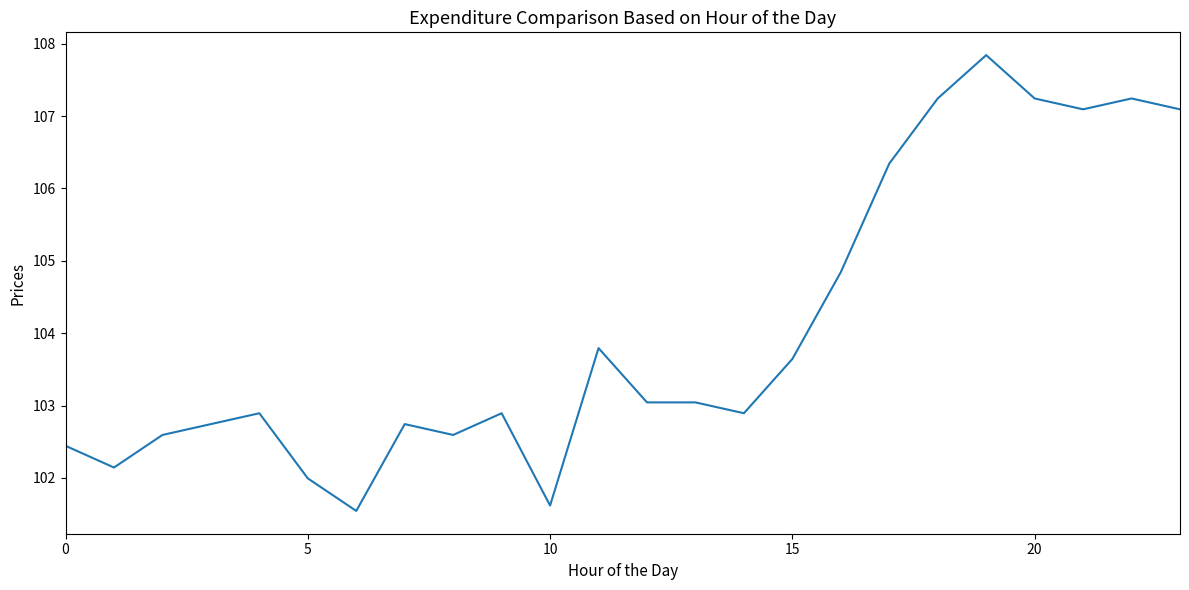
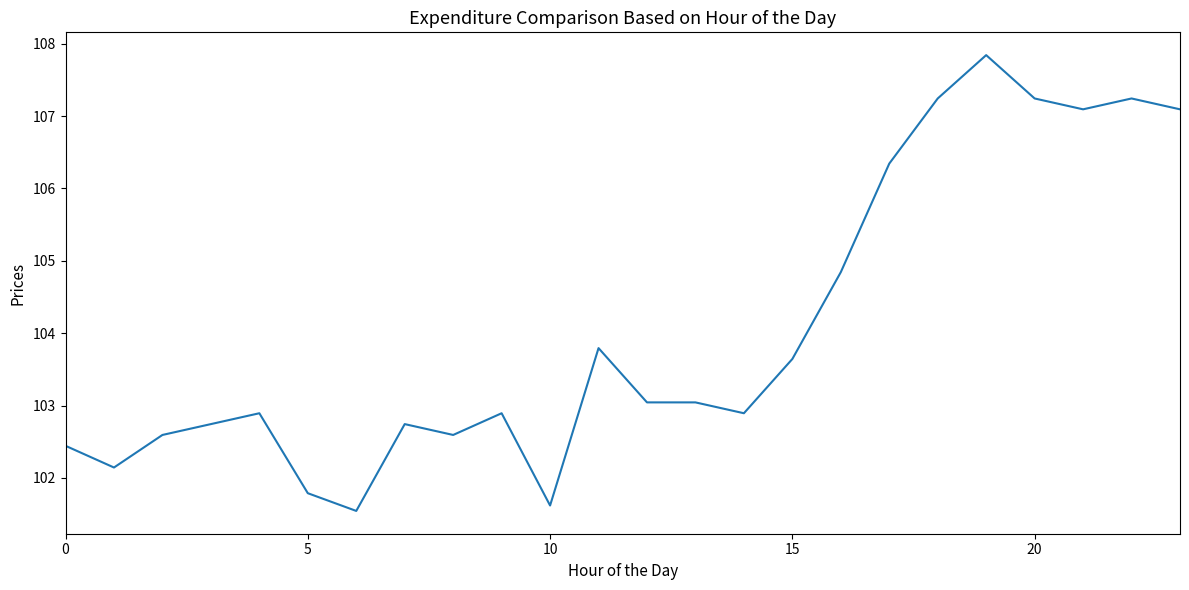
  {
    "0": 102.4,
-   "5": 102.0,
+   "5": 101.8,
    "10": 101.6,
    "15": 103.6,
    "20": 107.2
  }
